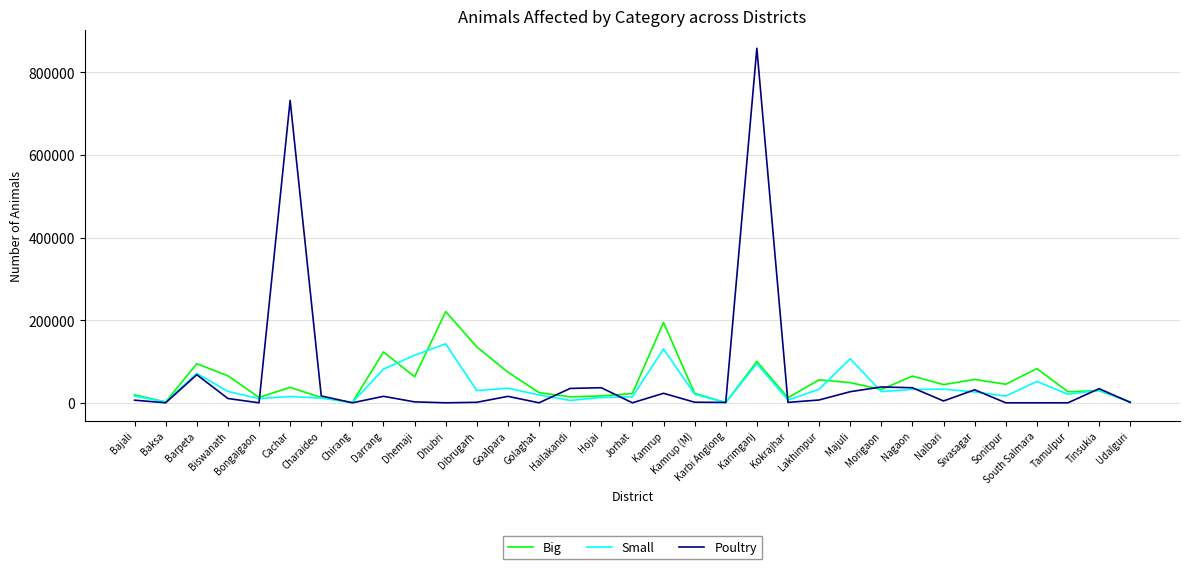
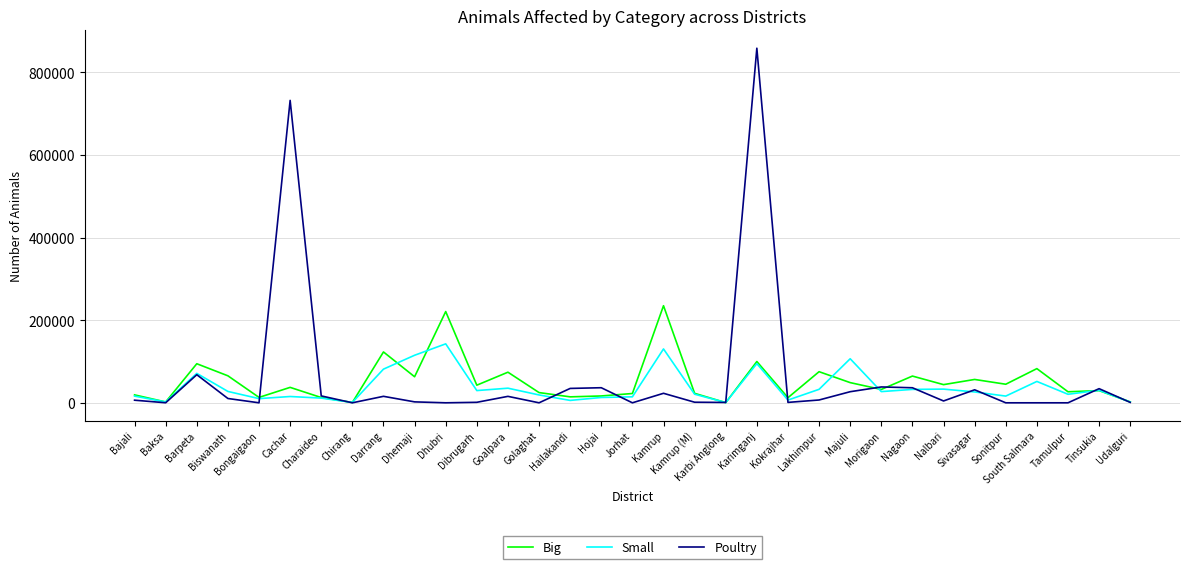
  {
    "Big": {
      "Barpeta": 90000,
      "Biswanath": 70000,
      "Cachar": 40000,
      "Darrang": 120000,
      "Dhemaji": 60000,
      "Dhubri": 220000,
-     "Dibrugarh": 140000,
+     "Dibrugarh": 40000,
      "Goalpara": 70000,
      "Hailakandi": 10000,
      "Jorhat": 20000,
-     "Kamrup": 190000,
-     "Lakhimpur": 60000,
+     "Kamrup": 230000,
+     "Lakhimpur": 80000,
      "Majuli": 50000,
      "Nagaon": 60000,
      "Nalbari": 40000,
      "Sivasagar": 60000,
      "Sonitpur": 40000,
      "South Salmara": 80000
    },
    "Small": {
      "Biswanath": 30000,
      "Cachar": 20000,
      "Darrang": 80000,
      "Dhemaji": 120000,
      "Dhubri": 140000,
      "Dibrugarh": 30000,
      "Goalpara": 40000,
      "Hailakandi": 10000,
      "Jorhat": 10000,
      "Kamrup": 130000,
      "Lakhimpur": 30000,
      "Majuli": 110000,
      "Nalbari": 30000,
      "Sonitpur": 20000,
      "South Salmara": 50000
    },
    "Poultry": {
      "Bajali": 10000,
      "Biswanath": 10000,
      "Bongaigaon": 0,
      "Cachar": 730000,
      "Darrang": 20000,
      "Dhemaji": 0,
      "Dhubri": 0,
      "Dibrugarh": 0,
      "Goalpara": 20000,
      "Golaghat": 0,
      "Hailakandi": 30000,
      "Hojai": 40000,
      "Jorhat": 0,
      "Kamrup": 20000,
      "Kamrup (M)": 0,
      "Karimganj": 860000,
      "Lakhimpur": 10000,
      "Majuli": 30000,
      "Nalbari": 0,
      "Sonitpur": 0,
      "South Salmara": 0,
      "Tamulpur": 0
    }
  }
